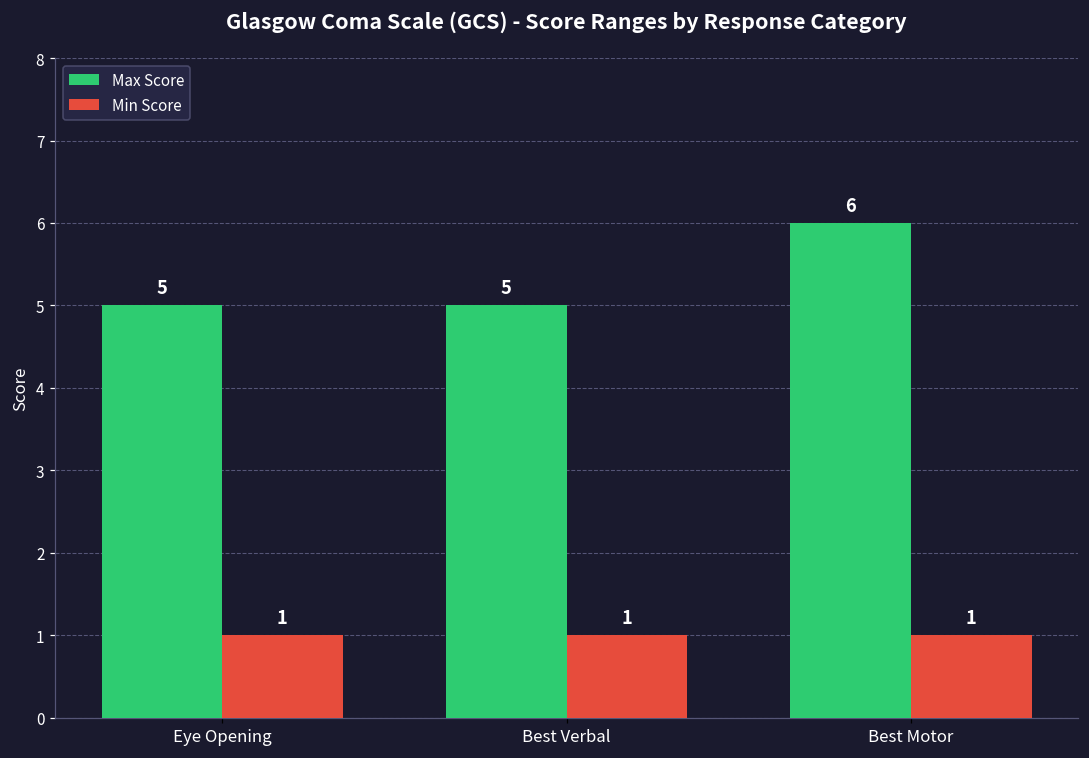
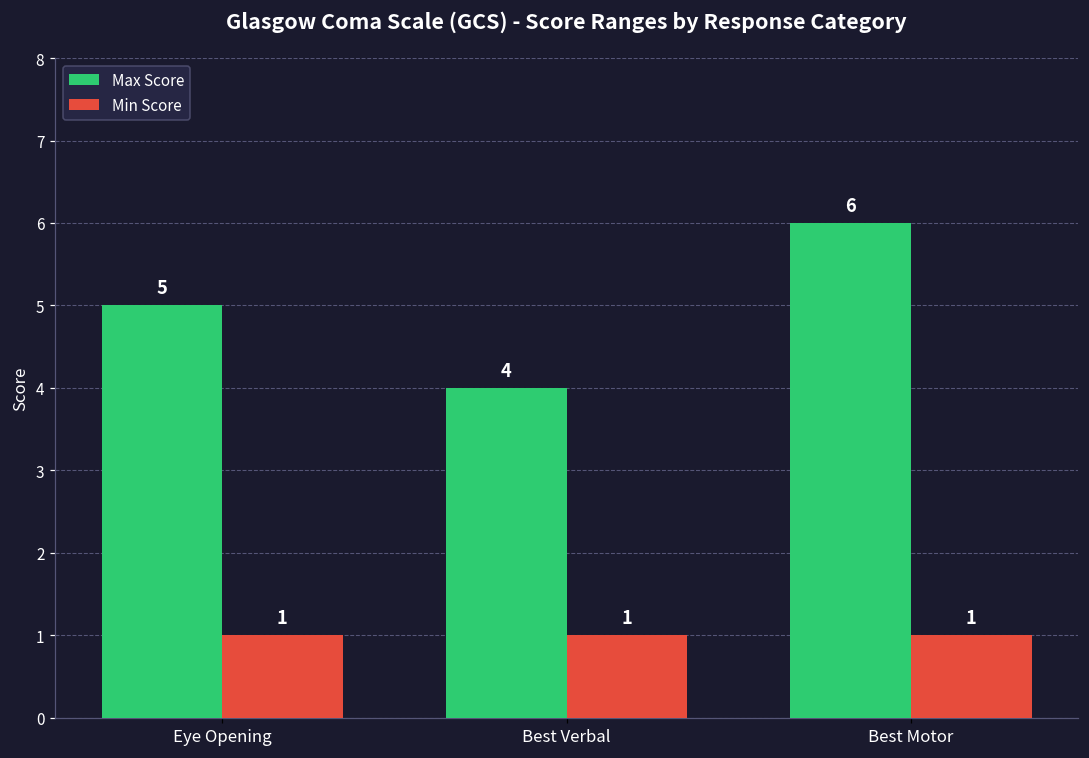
  {
    "Max Score": {
      "Eye Opening": 5,
-     "Best Verbal": 5,
+     "Best Verbal": 4,
      "Best Motor": 6
    },
    "Min Score": {
      "Eye Opening": 1,
      "Best Verbal": 1,
      "Best Motor": 1
    }
  }
